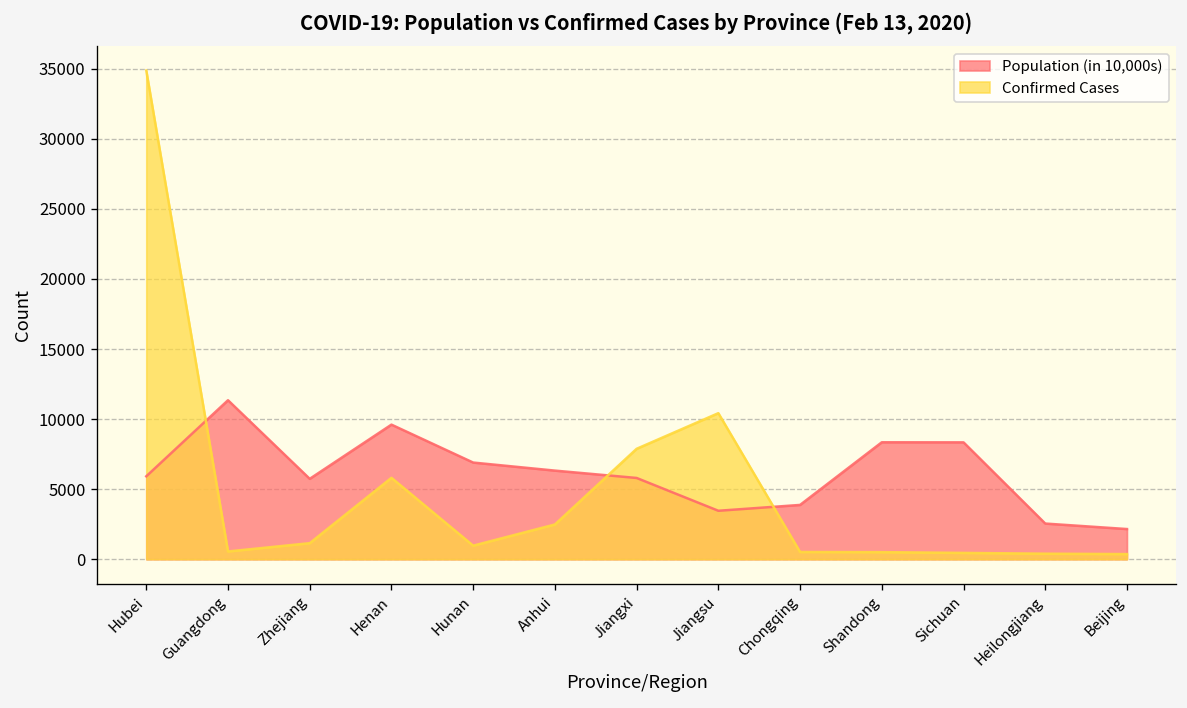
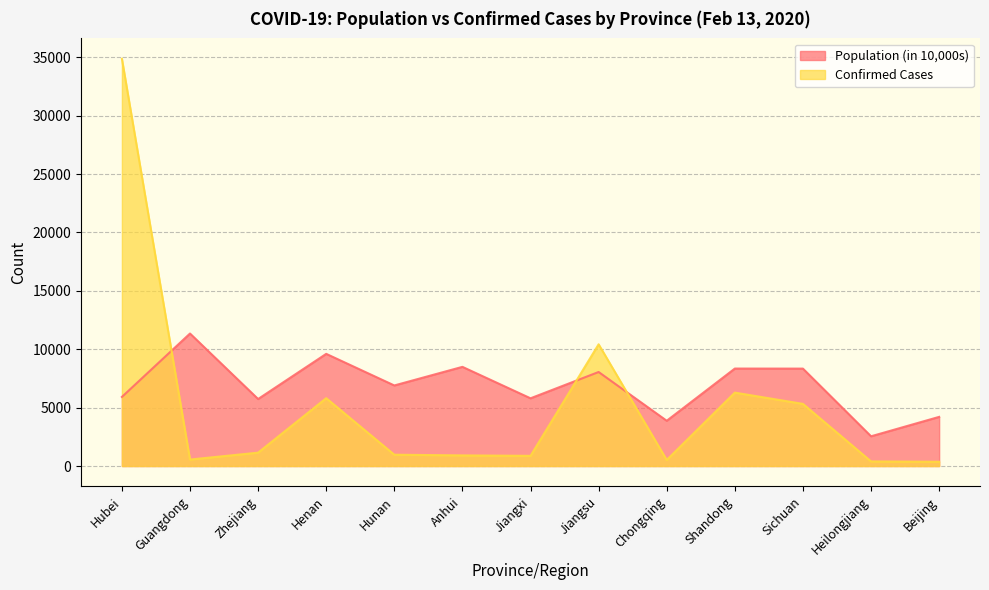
  {
    "Population (in 10,000s)": {
      "Hubei": 5900,
      "Guangdong": 11300,
      "Zhejiang": 5700,
      "Henan": 9600,
      "Hunan": 6900,
-     "Anhui": 6300,
+     "Anhui": 8500,
      "Jiangxi": 5800,
-     "Jiangsu": 3500,
+     "Jiangsu": 8100,
      "Chongqing": 3900,
      "Shandong": 8300,
      "Sichuan": 8300,
      "Heilongjiang": 2500,
-     "Beijing": 2200
+     "Beijing": 4200
    },
    "Confirmed Cases": {
      "Hubei": 34900,
      "Guangdong": 600,
      "Zhejiang": 1100,
      "Henan": 5800,
      "Hunan": 1000,
-     "Anhui": 2500,
-     "Jiangxi": 7900,
+     "Anhui": 900,
+     "Jiangxi": 900,
      "Jiangsu": 10400,
      "Chongqing": 500,
-     "Shandong": 500,
-     "Sichuan": 500,
+     "Shandong": 6300,
+     "Sichuan": 5300,
      "Heilongjiang": 400,
      "Beijing": 400
    }
  }
